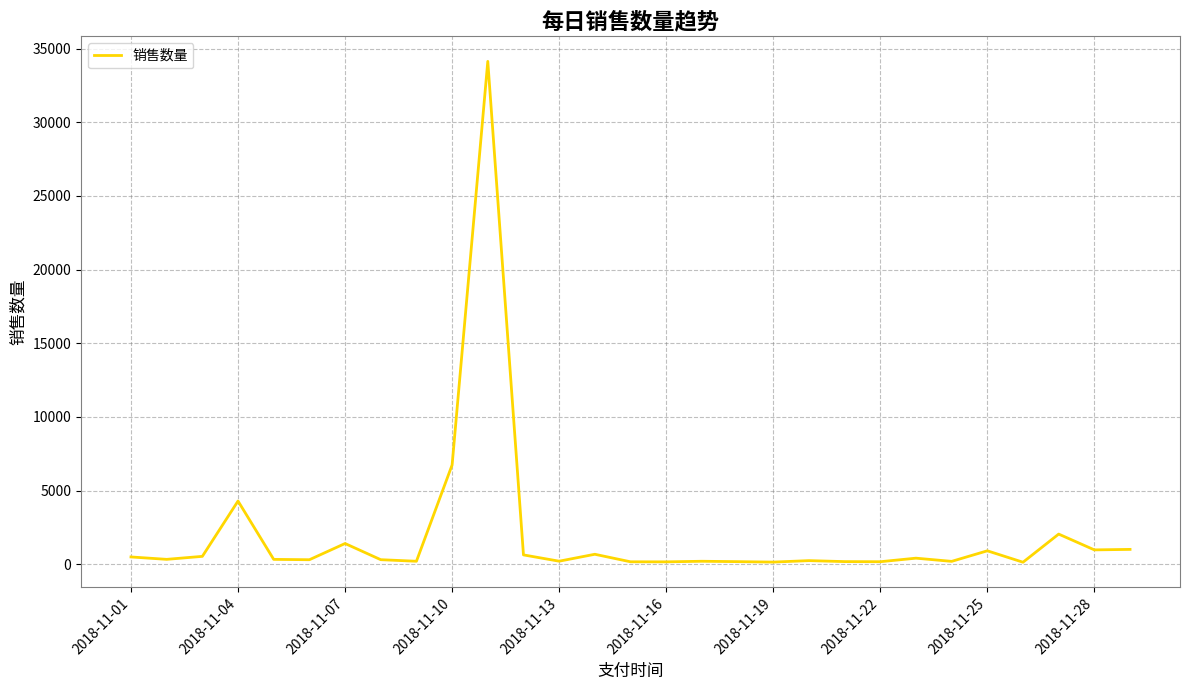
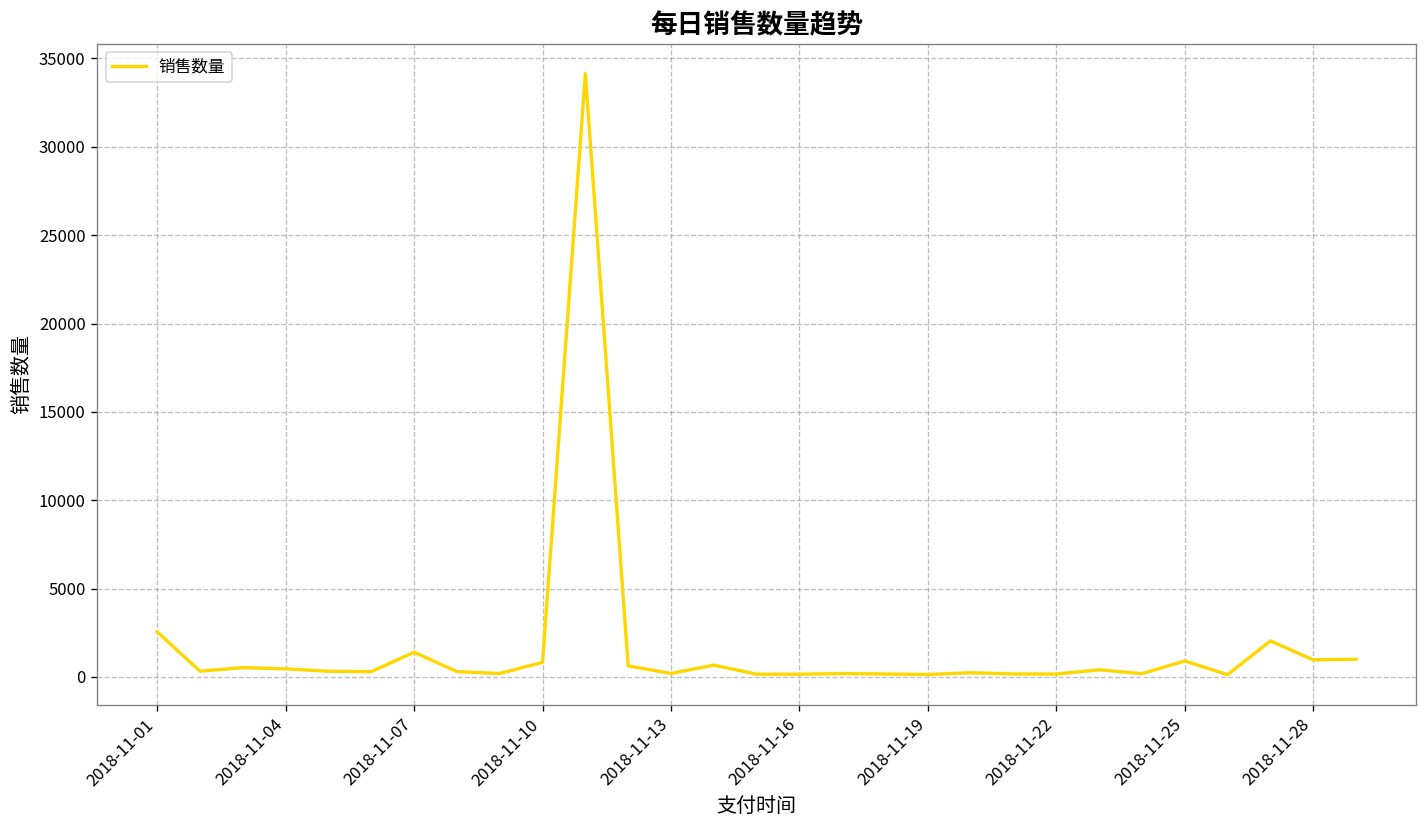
  {
-   "2018-11-01": 500,
-   "2018-11-04": 4300,
+   "2018-11-01": 2600,
+   "2018-11-04": 500,
    "2018-11-07": 1400,
-   "2018-11-10": 6700,
+   "2018-11-10": 800,
    "2018-11-13": 200,
    "2018-11-16": 200,
    "2018-11-19": 100,
    "2018-11-22": 200,
    "2018-11-25": 900,
    "2018-11-28": 1000
  }
